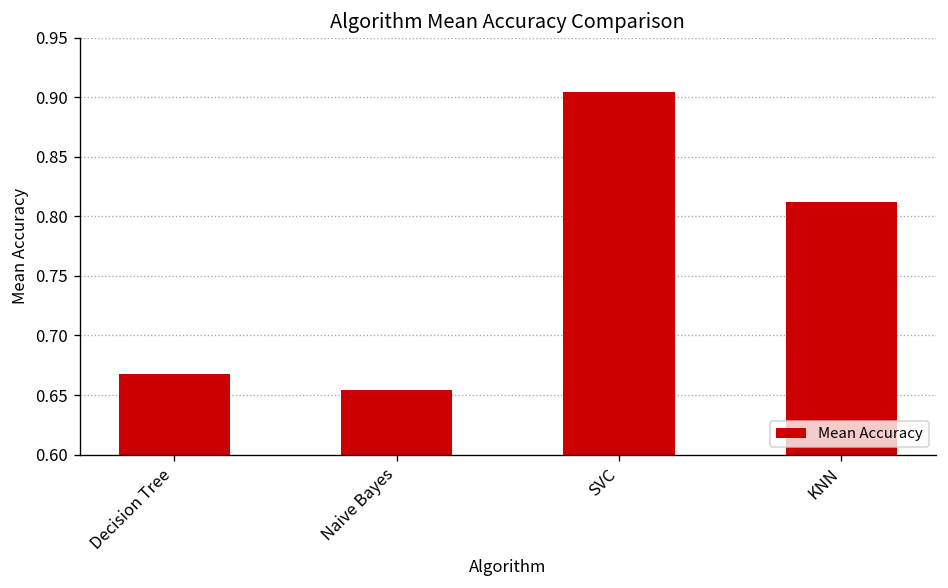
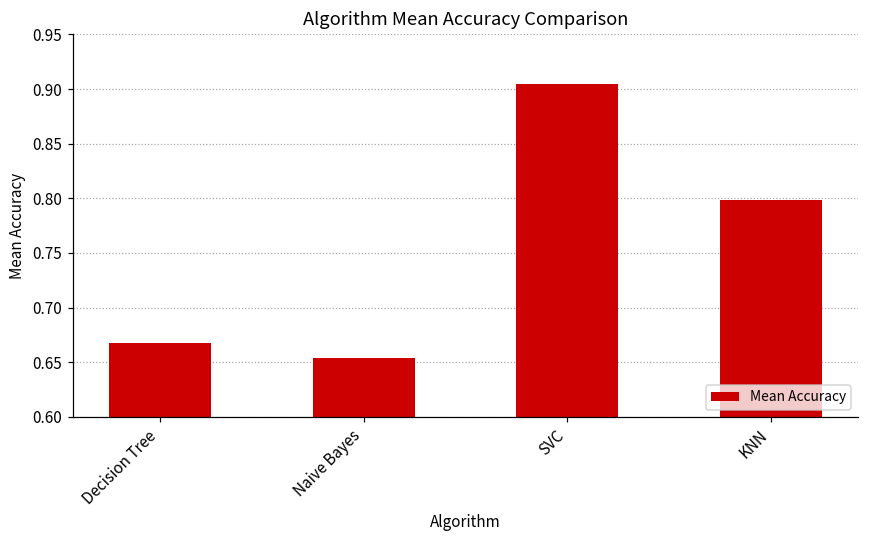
  {
    "Decision Tree": 0.67,
    "Naive Bayes": 0.65,
    "SVC": 0.90,
-   "KNN": 0.81
+   "KNN": 0.80
  }
